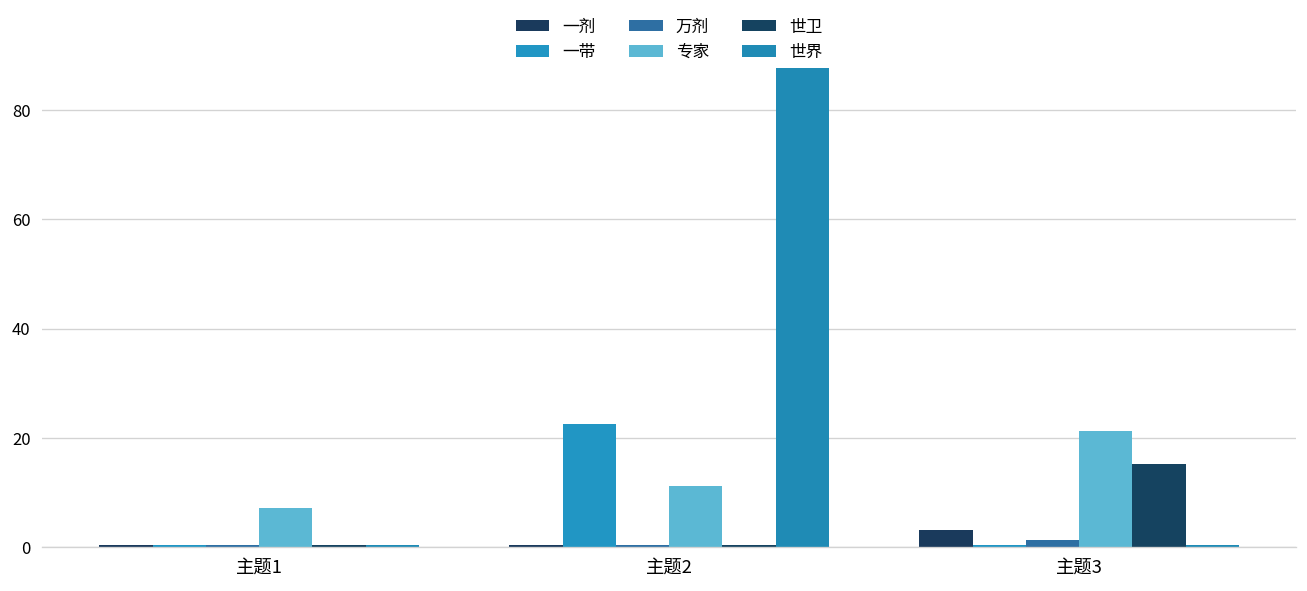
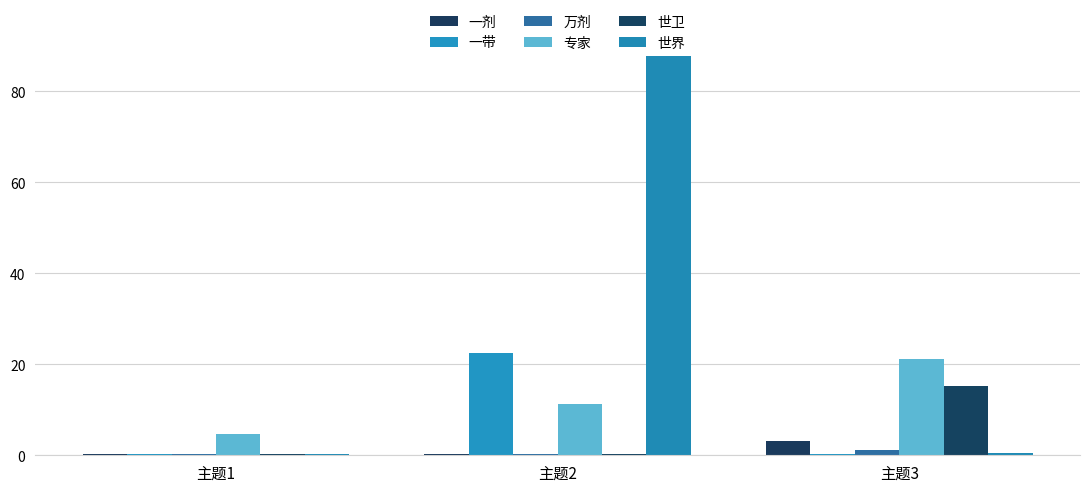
  {
    "专家": {
-     "主题1": 7,
+     "主题1": 5,
      "主题2": 11,
      "主题3": 21
    }
  }
